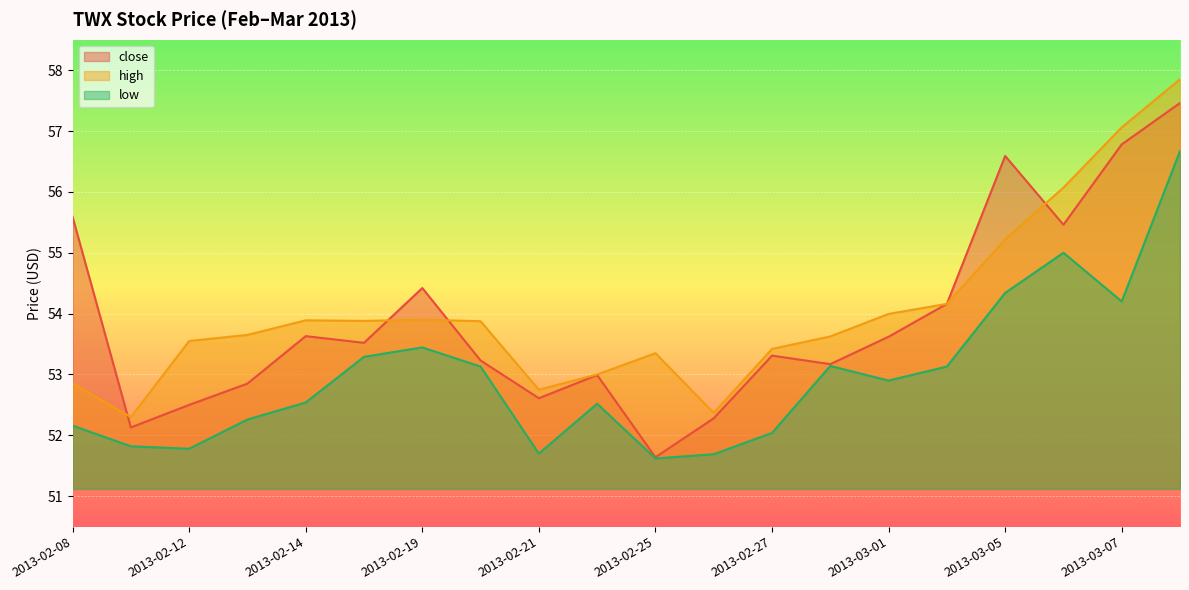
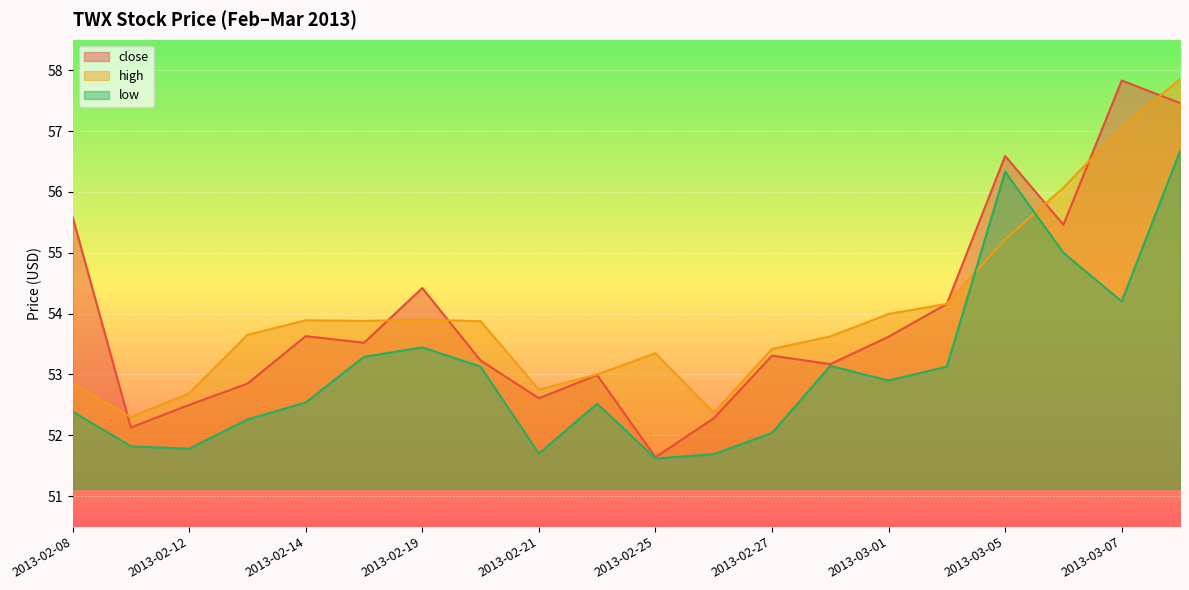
  {
    "close": {
      "2013-02-08": 55.6,
      "2013-02-12": 52.5,
      "2013-02-14": 53.6,
      "2013-02-19": 54.4,
      "2013-02-21": 52.6,
      "2013-02-27": 53.3,
      "2013-03-01": 53.6,
      "2013-03-05": 56.6,
-     "2013-03-07": 56.8
+     "2013-03-07": 57.8
    },
    "high": {
      "2013-02-08": 52.9,
-     "2013-02-12": 53.6,
+     "2013-02-12": 52.7,
      "2013-02-14": 53.9,
      "2013-02-19": 53.9,
      "2013-02-21": 52.8,
      "2013-02-25": 53.4,
      "2013-02-27": 53.4,
      "2013-03-01": 54.0,
      "2013-03-05": 55.2,
      "2013-03-07": 57.1
    },
    "low": {
-     "2013-02-08": 52.2,
+     "2013-02-08": 52.4,
      "2013-02-12": 51.8,
      "2013-02-14": 52.5,
      "2013-02-19": 53.4,
      "2013-02-21": 51.7,
      "2013-02-27": 52.0,
      "2013-03-01": 52.9,
-     "2013-03-05": 54.3,
+     "2013-03-05": 56.3,
      "2013-03-07": 54.2
    }
  }
